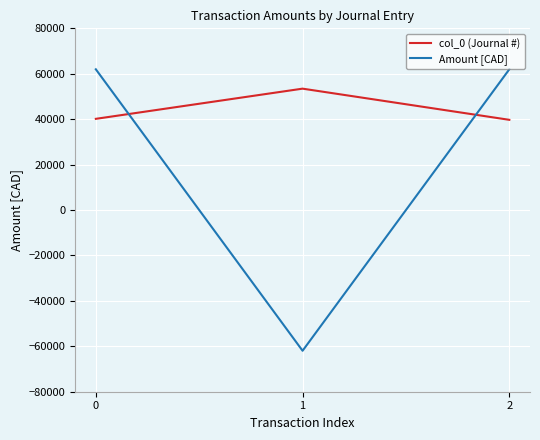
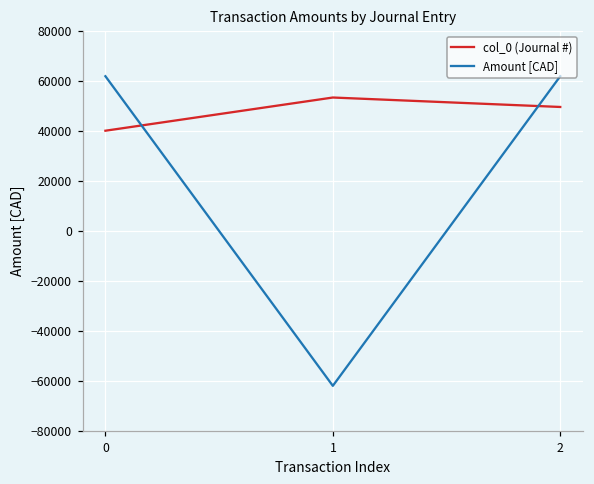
  {
    "col_0 (Journal #)": {
      "0": 40000,
      "1": 53000,
-     "2": 40000
+     "2": 50000
    },
    "Amount [CAD]": {
      "0": 62000,
      "1": -62000,
      "2": 62000
    }
  }
